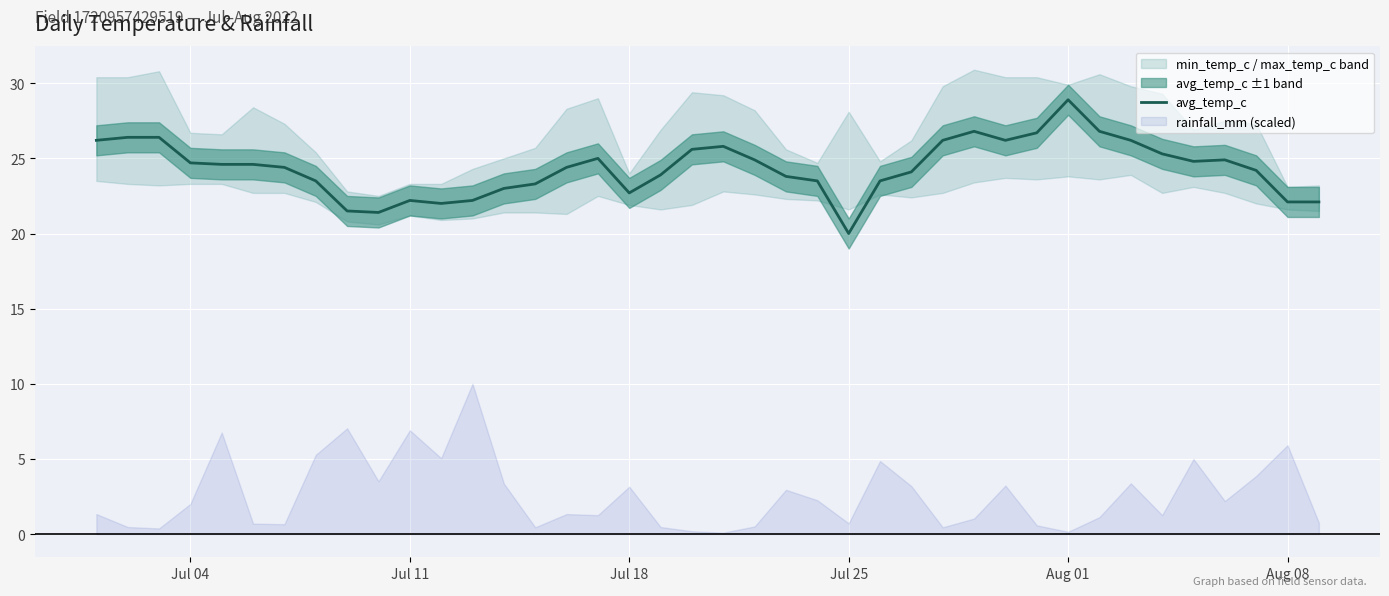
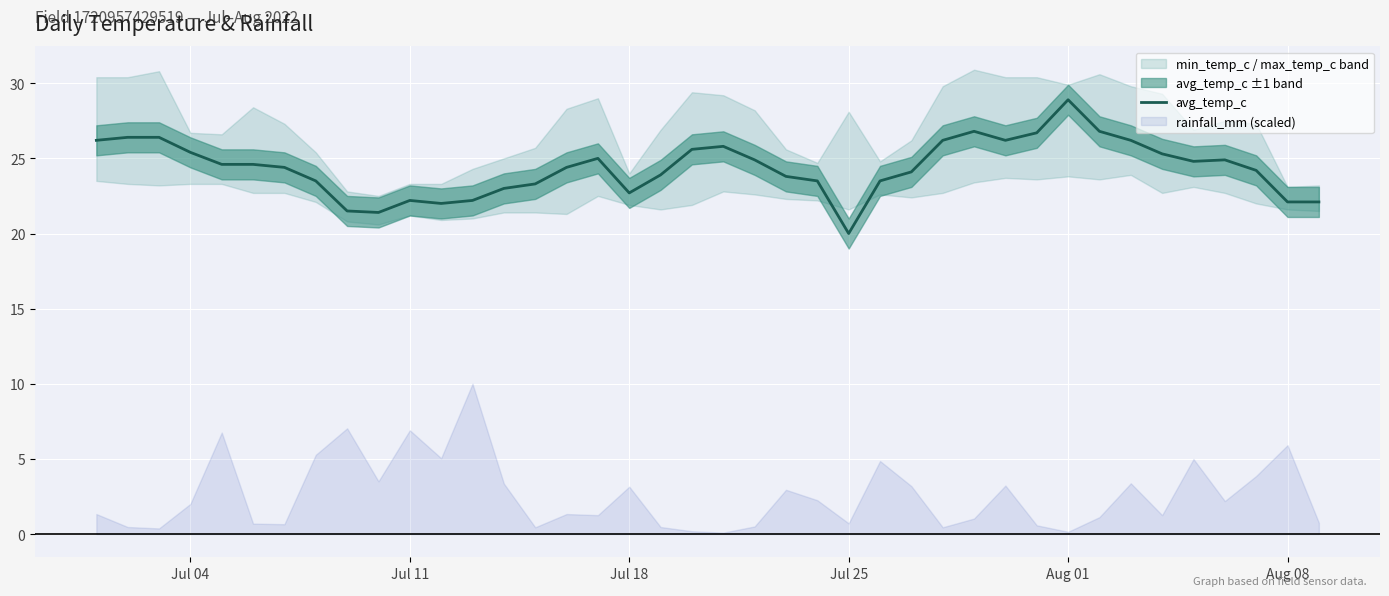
  {
    "avg_temp_c": {
-     "Jul 04": 24.7,
+     "Jul 04": 25.4,
      "Jul 11": 22.2,
      "Jul 18": 22.7,
      "Jul 25": 20.0,
      "Aug 01": 28.9,
      "Aug 08": 22.1
    }
  }
